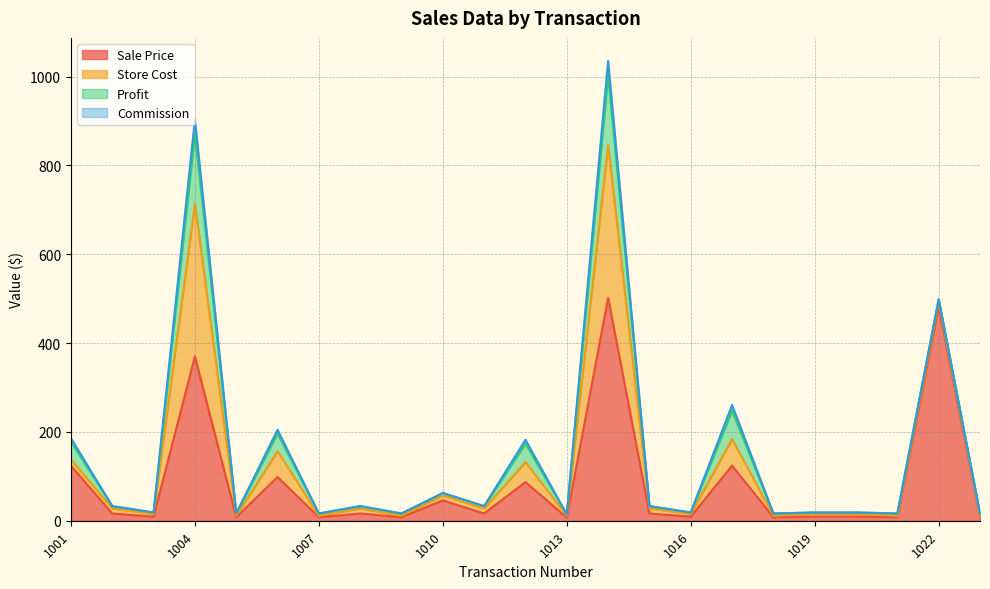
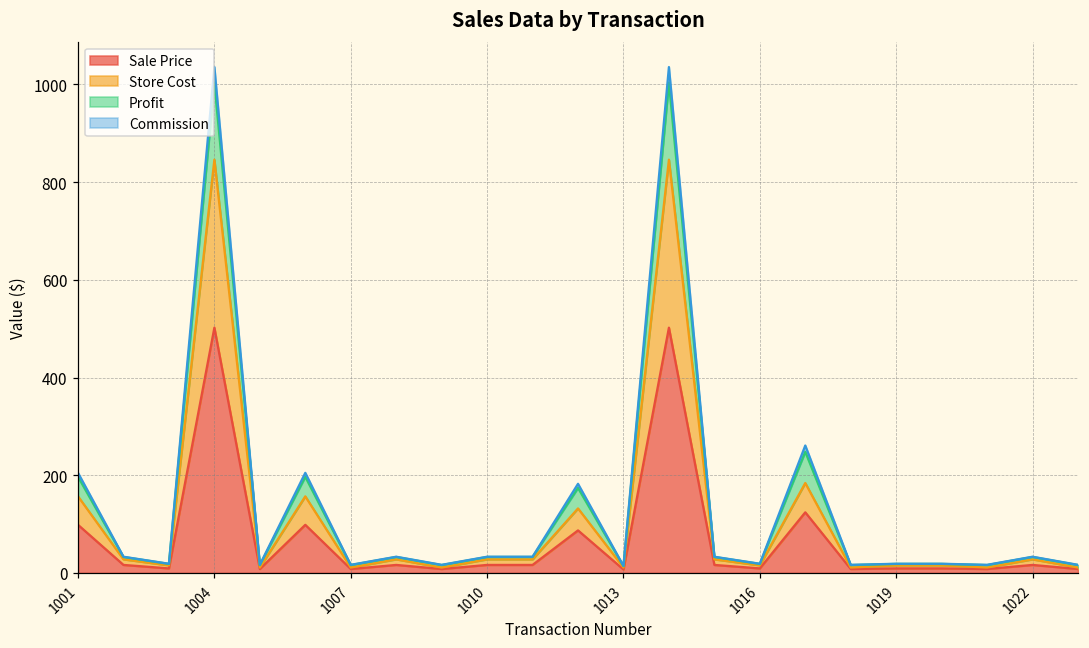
  {
    "Sale Price": {
-     "1001": 120,
-     "1004": 370,
-     "1010": 50,
+     "1001": 100,
+     "1004": 500,
+     "1010": 20,
      "1016": 10,
      "1019": 10,
-     "1022": 480
+     "1022": 20
    },
    "Store Cost": {
-     "1001": 10,
+     "1001": 60,
      "1004": 340
    },
    "Profit": {
      "1001": 40,
      "1004": 160
    },
    "Commission": {
      "1001": 10,
      "1004": 30
    }
  }
